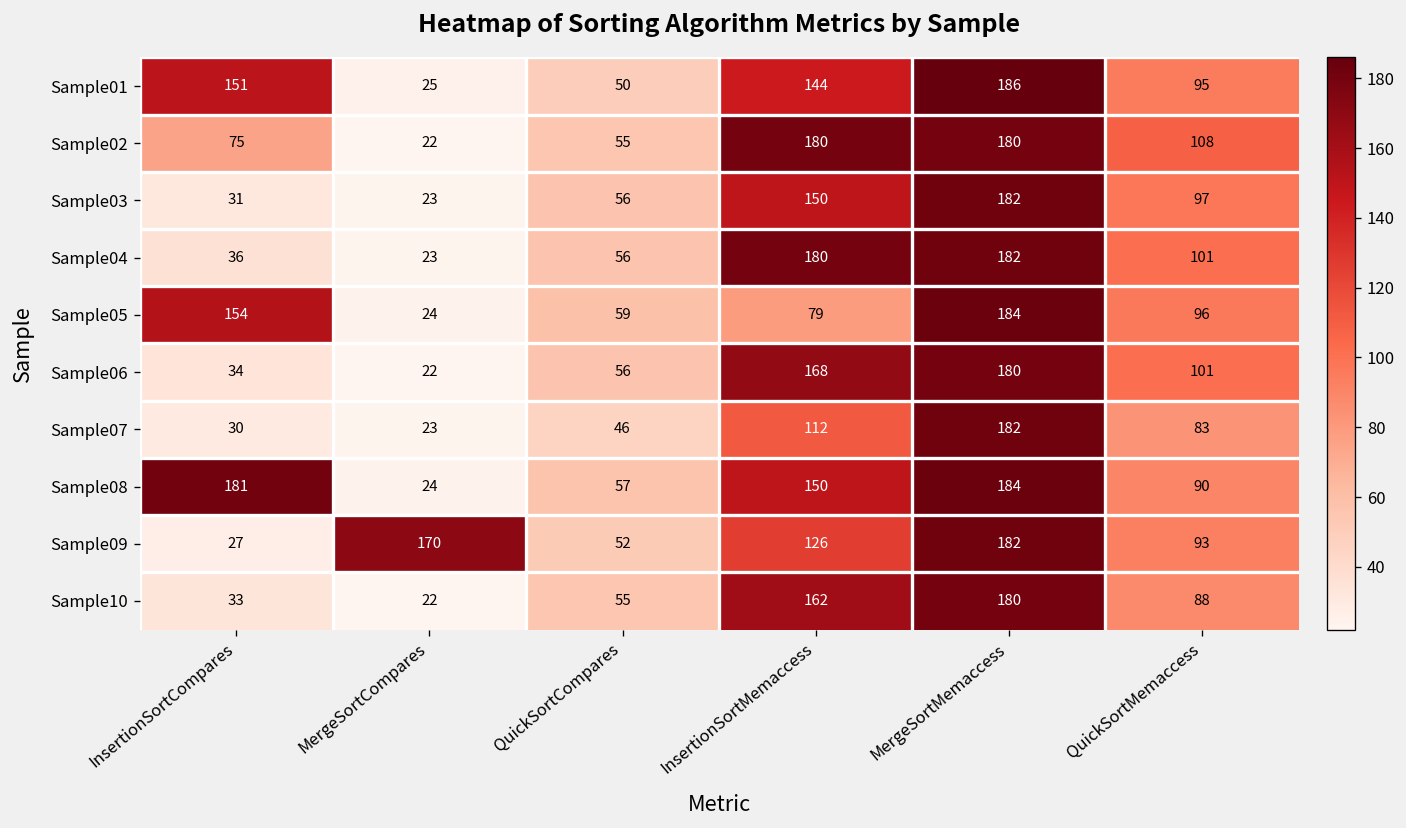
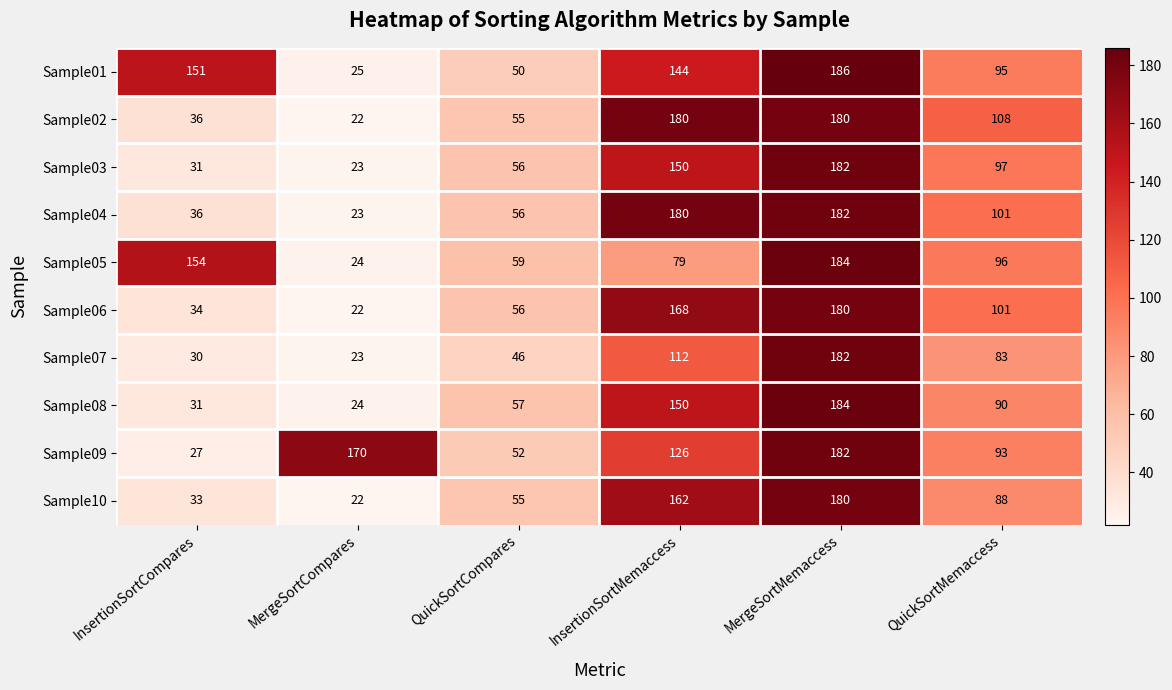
  {
    "Sample01": {
      "InsertionSortCompares": 151,
      "MergeSortCompares": 25,
      "QuickSortCompares": 50,
      "InsertionSortMemaccess": 144,
      "MergeSortMemaccess": 186,
      "QuickSortMemaccess": 95
    },
    "Sample02": {
-     "InsertionSortCompares": 75,
+     "InsertionSortCompares": 36,
      "MergeSortCompares": 22,
      "QuickSortCompares": 55,
      "InsertionSortMemaccess": 180,
      "MergeSortMemaccess": 180,
      "QuickSortMemaccess": 108
    },
    "Sample03": {
      "InsertionSortCompares": 31,
      "MergeSortCompares": 23,
      "QuickSortCompares": 56,
      "InsertionSortMemaccess": 150,
      "MergeSortMemaccess": 182,
      "QuickSortMemaccess": 97
    },
    "Sample04": {
      "InsertionSortCompares": 36,
      "MergeSortCompares": 23,
      "QuickSortCompares": 56,
      "InsertionSortMemaccess": 180,
      "MergeSortMemaccess": 182,
      "QuickSortMemaccess": 101
    },
    "Sample05": {
      "InsertionSortCompares": 154,
      "MergeSortCompares": 24,
      "QuickSortCompares": 59,
      "InsertionSortMemaccess": 79,
      "MergeSortMemaccess": 184,
      "QuickSortMemaccess": 96
    },
    "Sample06": {
      "InsertionSortCompares": 34,
      "MergeSortCompares": 22,
      "QuickSortCompares": 56,
      "InsertionSortMemaccess": 168,
      "MergeSortMemaccess": 180,
      "QuickSortMemaccess": 101
    },
    "Sample07": {
      "InsertionSortCompares": 30,
      "MergeSortCompares": 23,
      "QuickSortCompares": 46,
      "InsertionSortMemaccess": 112,
      "MergeSortMemaccess": 182,
      "QuickSortMemaccess": 83
    },
    "Sample08": {
-     "InsertionSortCompares": 181,
+     "InsertionSortCompares": 31,
      "MergeSortCompares": 24,
      "QuickSortCompares": 57,
      "InsertionSortMemaccess": 150,
      "MergeSortMemaccess": 184,
      "QuickSortMemaccess": 90
    },
    "Sample09": {
      "InsertionSortCompares": 27,
      "MergeSortCompares": 170,
      "QuickSortCompares": 52,
      "InsertionSortMemaccess": 126,
      "MergeSortMemaccess": 182,
      "QuickSortMemaccess": 93
    },
    "Sample10": {
      "InsertionSortCompares": 33,
      "MergeSortCompares": 22,
      "QuickSortCompares": 55,
      "InsertionSortMemaccess": 162,
      "MergeSortMemaccess": 180,
      "QuickSortMemaccess": 88
    }
  }
